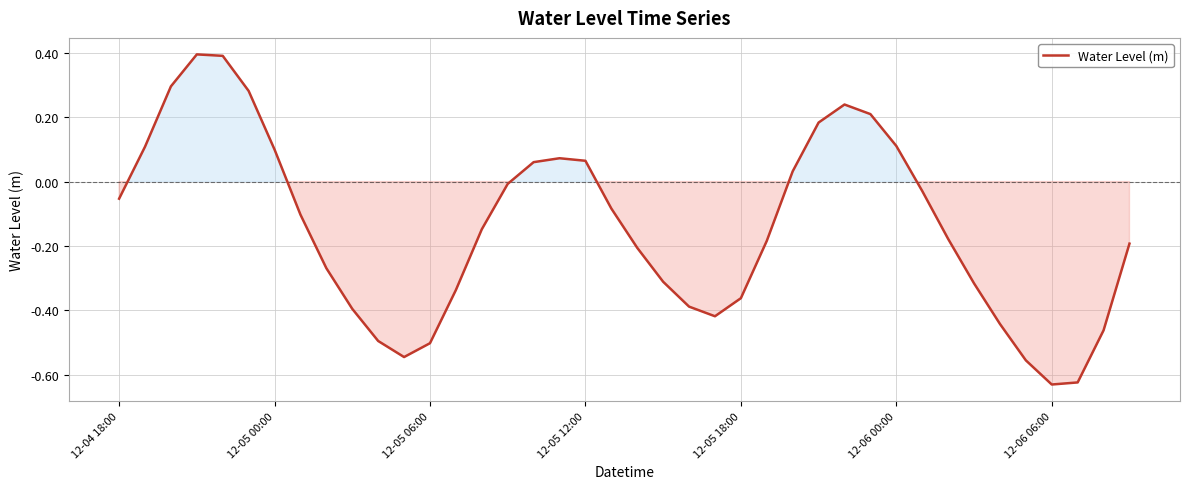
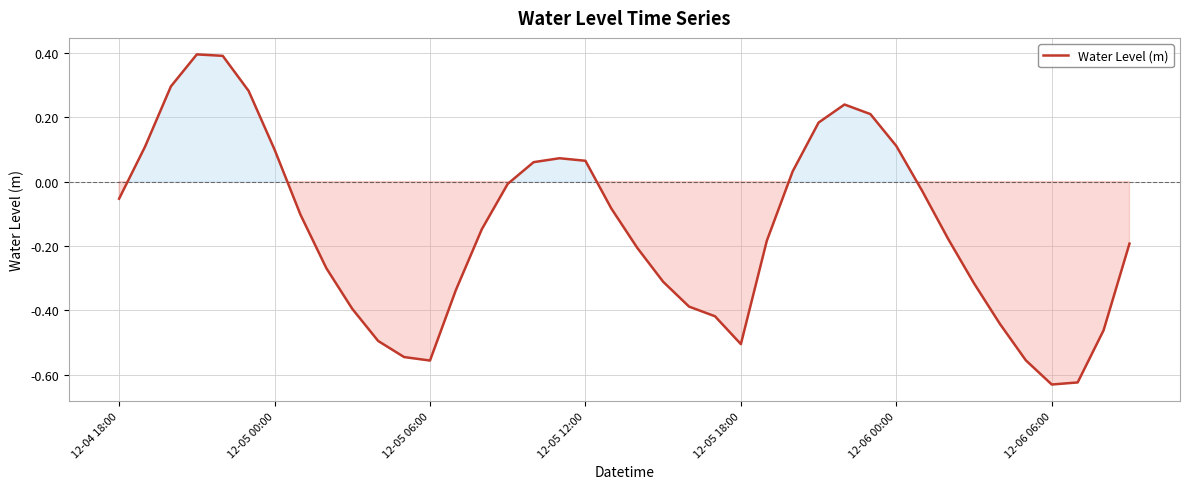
  {
    "12-04 18:00": -0.05,
    "12-05 00:00": 0.10,
-   "12-05 06:00": -0.50,
+   "12-05 06:00": -0.56,
    "12-05 12:00": 0.06,
-   "12-05 18:00": -0.36,
+   "12-05 18:00": -0.51,
    "12-06 00:00": 0.11,
    "12-06 06:00": -0.63
  }
